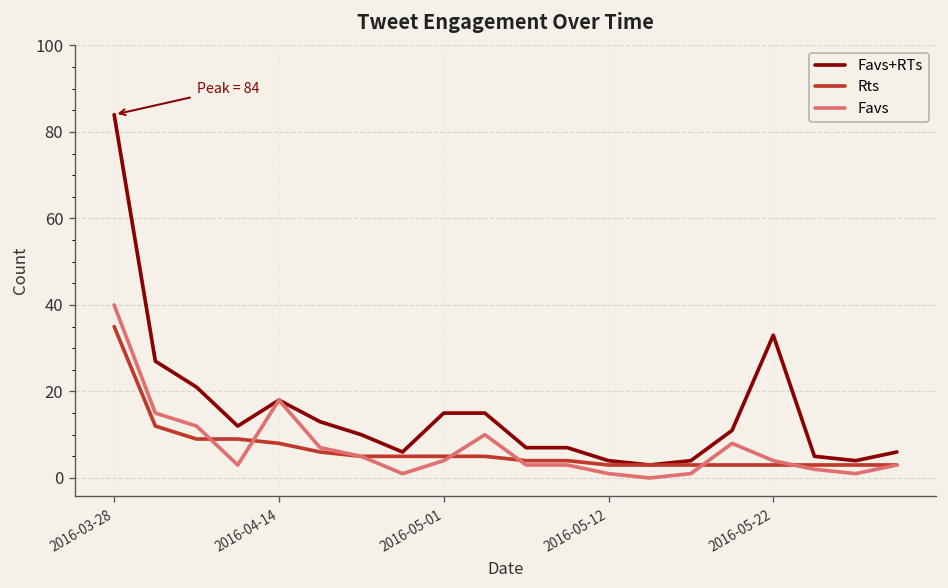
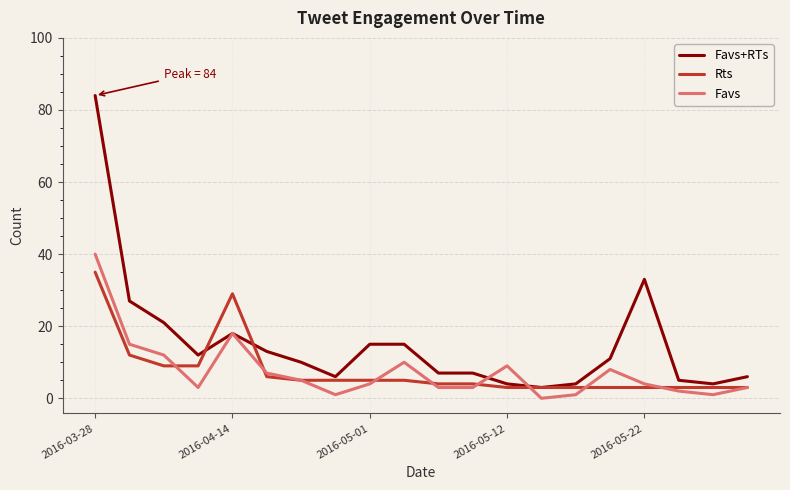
  {
    "Favs+RTs": {
      "2016-03-28": 84
    },
    "Rts": {
      "2016-03-28": 35,
-     "2016-04-14": 8,
+     "2016-04-14": 29,
      "2016-05-01": 5,
      "2016-05-12": 3,
      "2016-05-22": 3
    },
    "Favs": {
      "2016-03-28": 40,
      "2016-05-01": 4,
-     "2016-05-12": 1,
+     "2016-05-12": 9,
      "2016-05-22": 4
    }
  }
